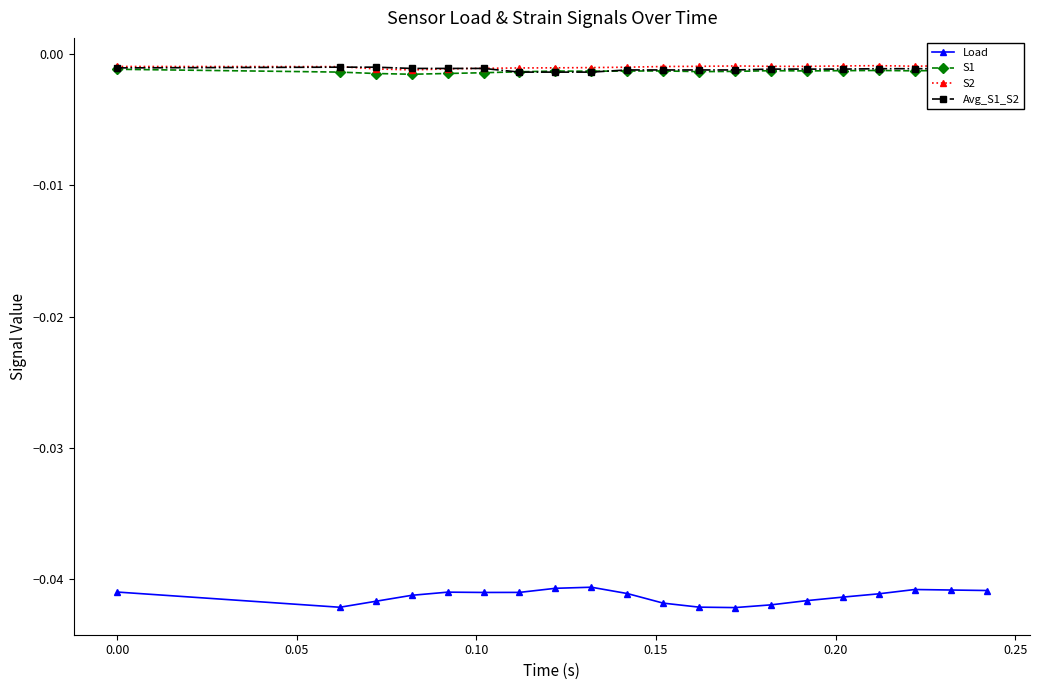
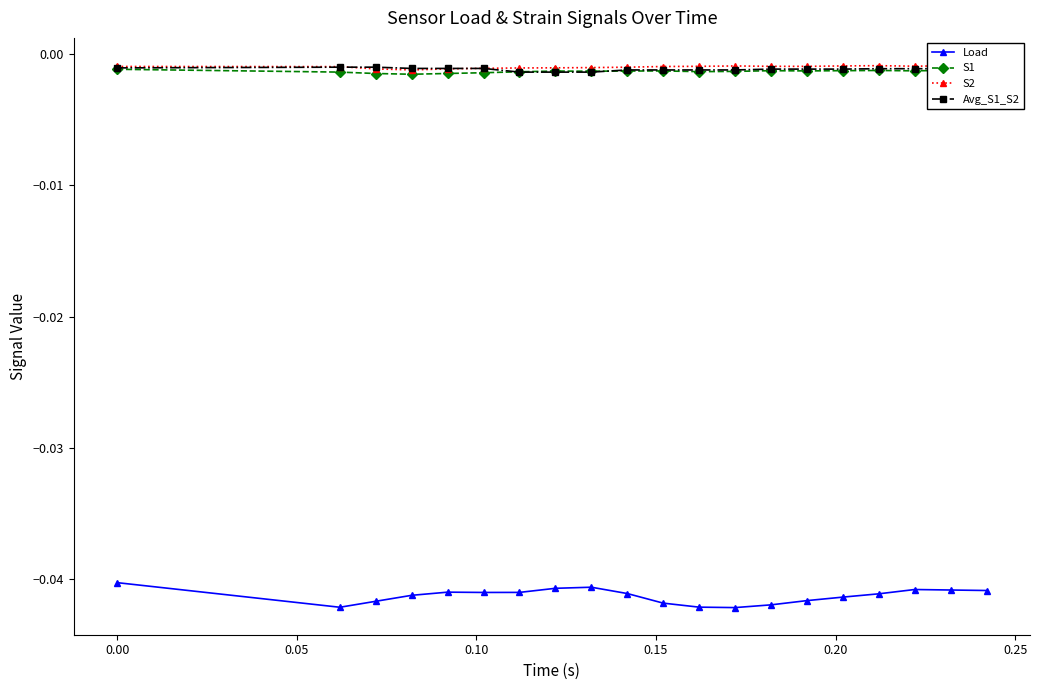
  {
    "Load": {
-     "0.00": -0.0410
+     "0.00": -0.0403
    }
  }
